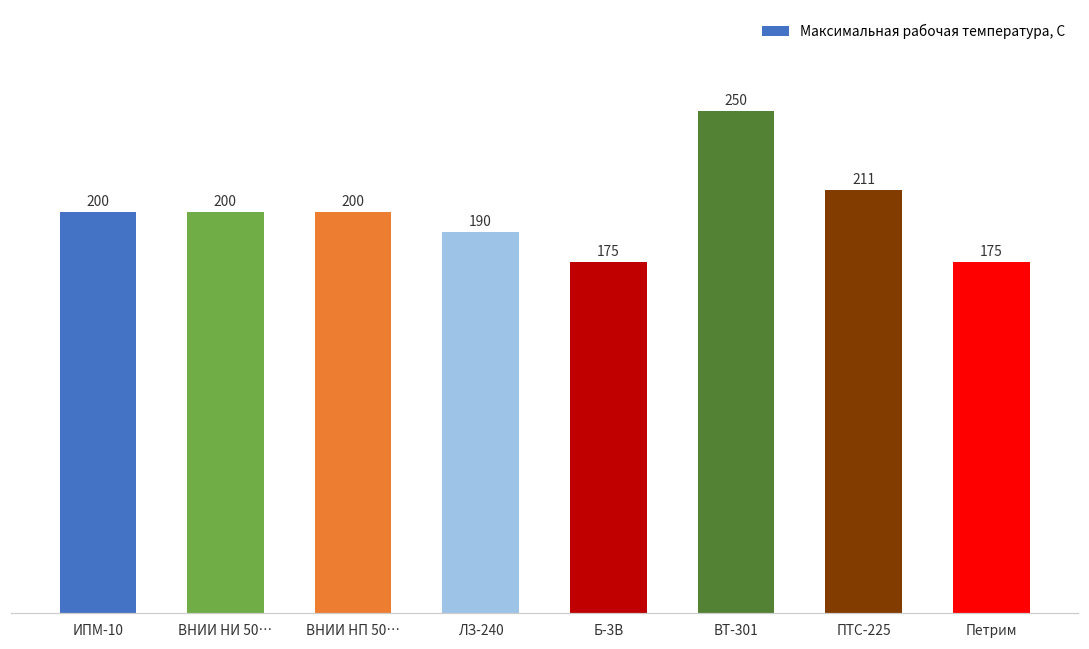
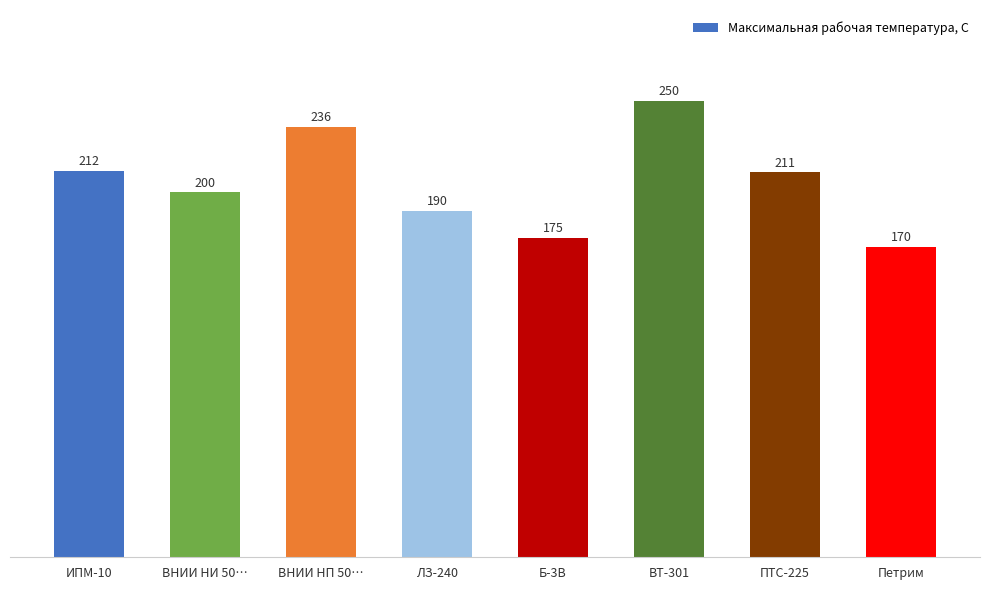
  {
-   "ИПМ-10": 200,
+   "ИПМ-10": 212,
    "ВНИИ НИ 50…": 200,
-   "ВНИИ НП 50…": 200,
+   "ВНИИ НП 50…": 236,
    "ЛЗ-240": 190,
    "Б-3В": 175,
    "ВТ-301": 250,
    "ПТС-225": 211,
-   "Петрим": 175
+   "Петрим": 170
  }
